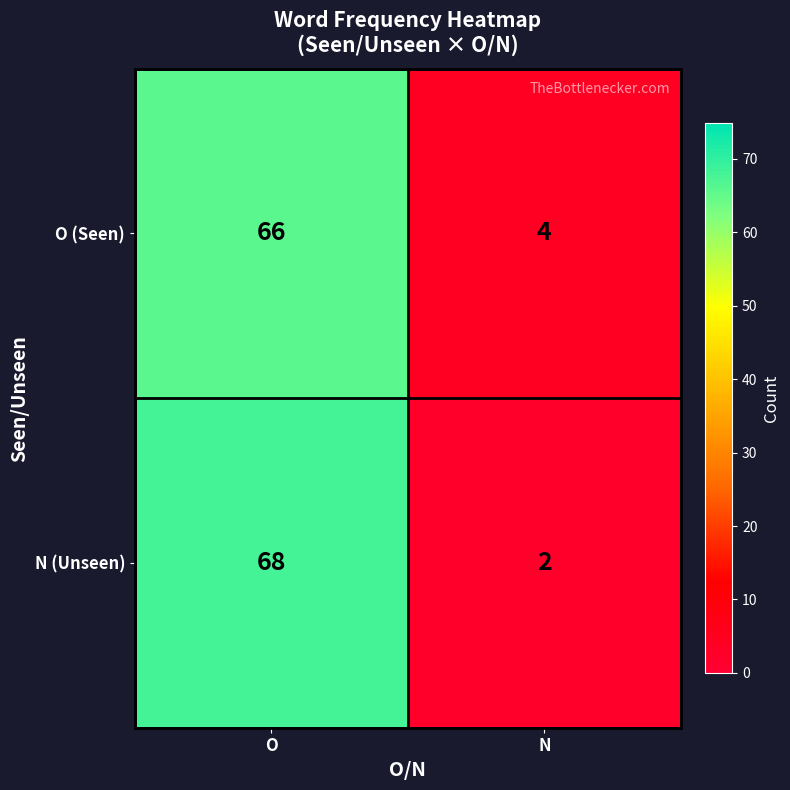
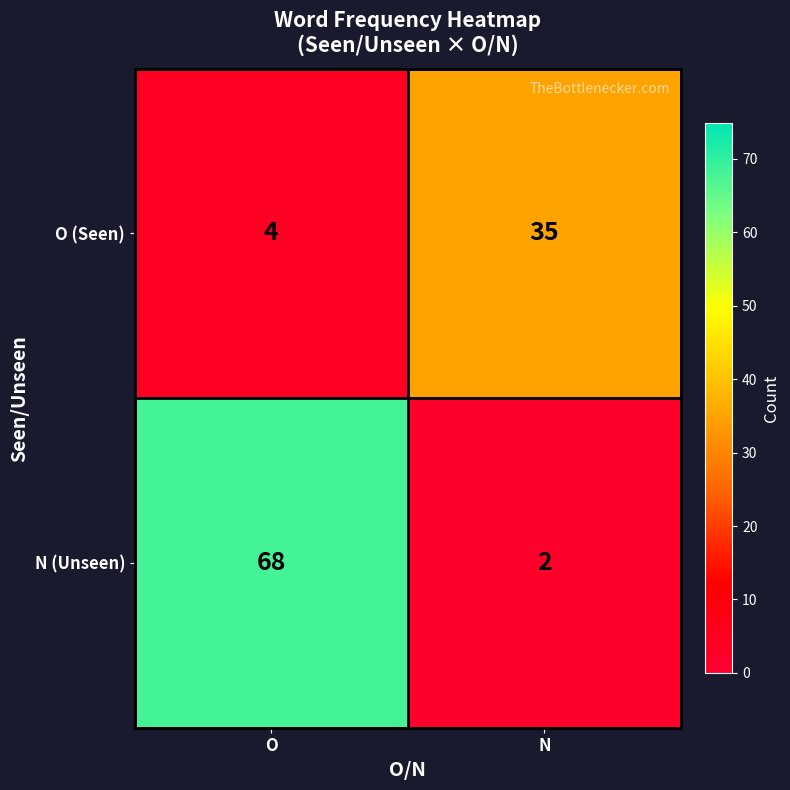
  {
    "O (Seen)": {
-     "O": 66,
-     "N": 4
+     "O": 4,
+     "N": 35
    },
    "N (Unseen)": {
      "O": 68,
      "N": 2
    }
  }
